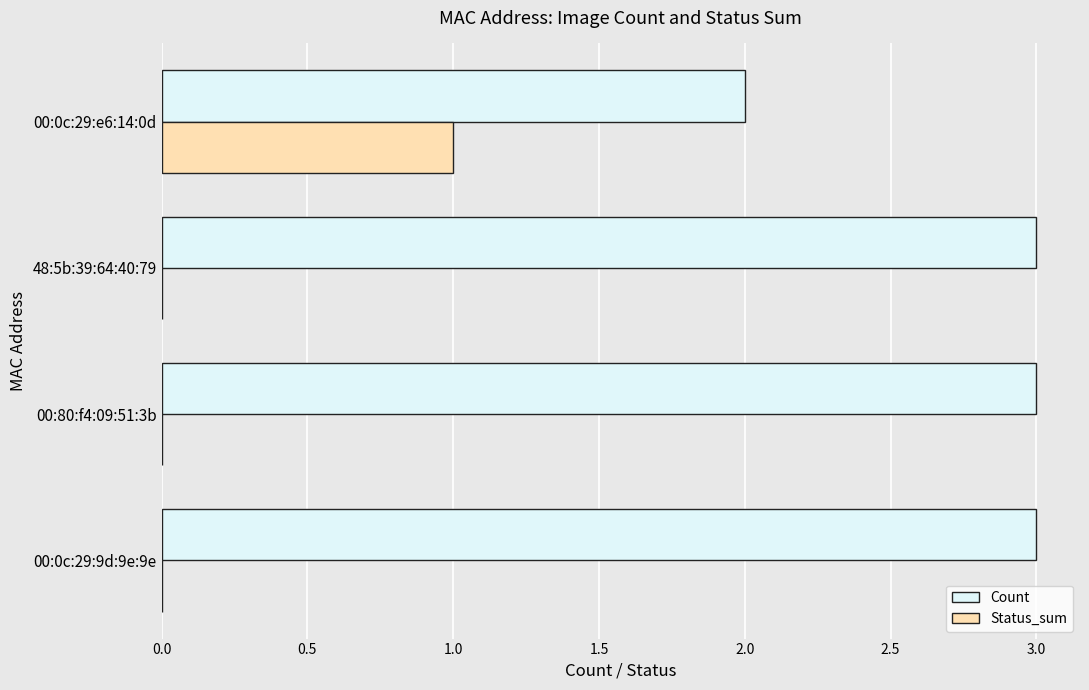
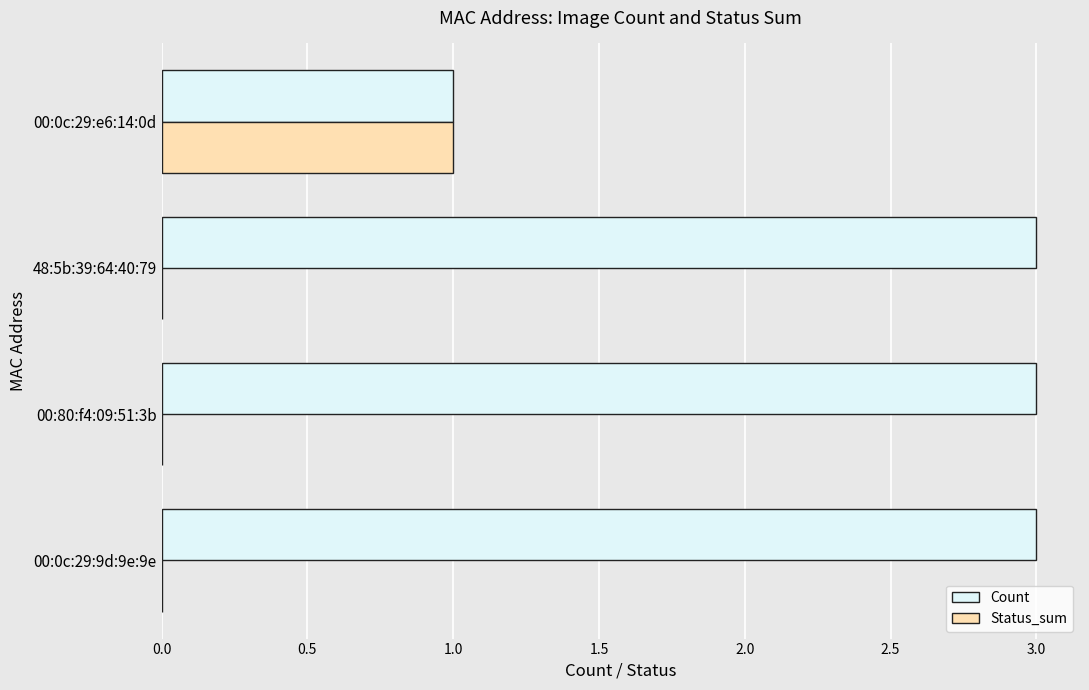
  {
    "Count": {
-     "00:0c:29:e6:14:0d": 2,
+     "00:0c:29:e6:14:0d": 1,
      "48:5b:39:64:40:79": 3,
      "00:80:f4:09:51:3b": 3,
      "00:0c:29:9d:9e:9e": 3
    },
    "Status_sum": {
      "00:0c:29:e6:14:0d": 1,
      "48:5b:39:64:40:79": 0,
      "00:80:f4:09:51:3b": 0,
      "00:0c:29:9d:9e:9e": 0
    }
  }
